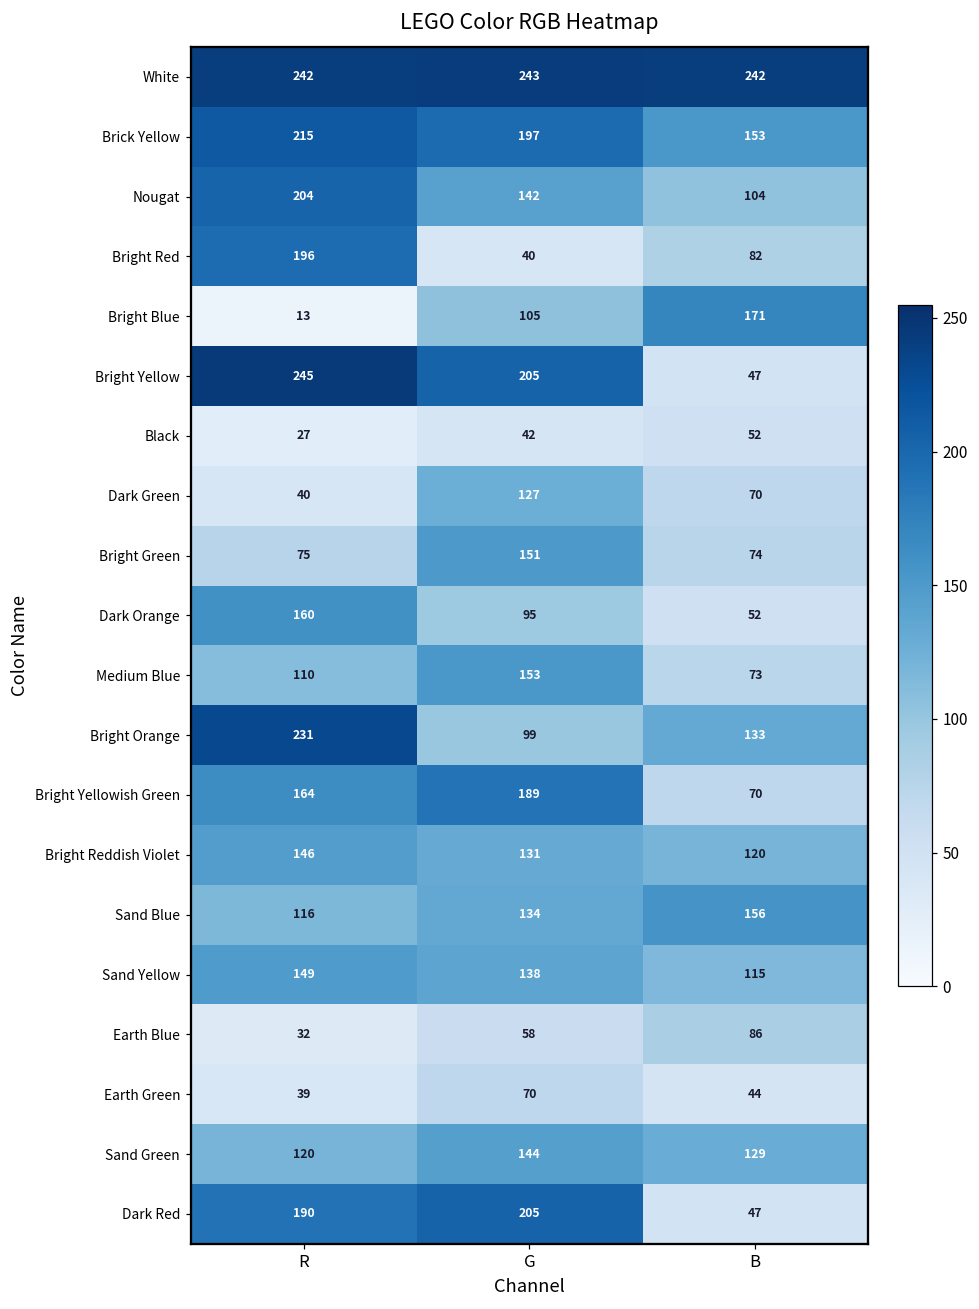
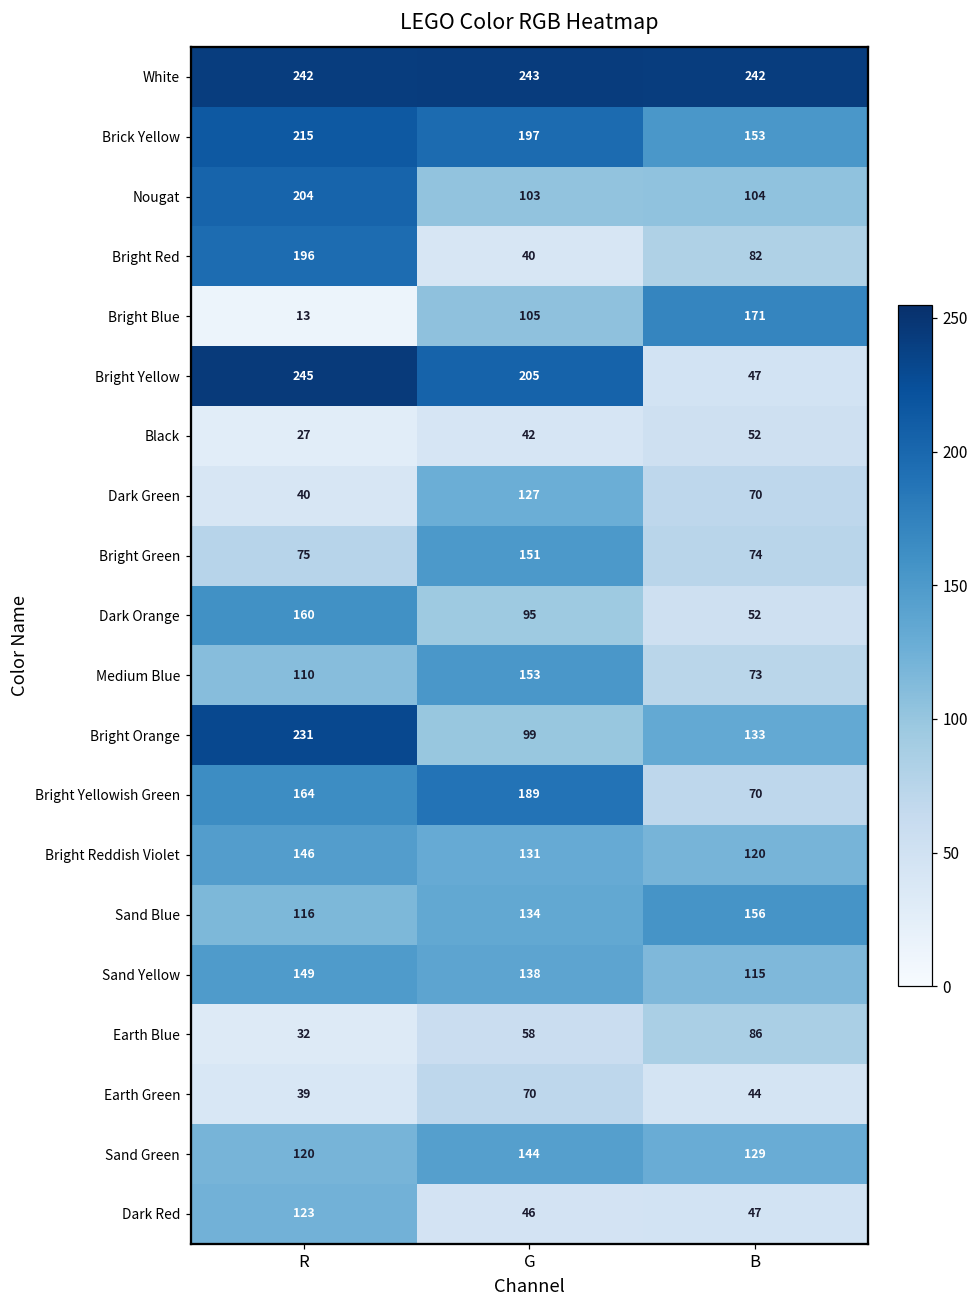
  {
    "White": {
      "R": 242,
      "G": 243,
      "B": 242
    },
    "Brick Yellow": {
      "R": 215,
      "G": 197,
      "B": 153
    },
    "Nougat": {
      "R": 204,
-     "G": 142,
+     "G": 103,
      "B": 104
    },
    "Bright Red": {
      "R": 196,
      "G": 40,
      "B": 82
    },
    "Bright Blue": {
      "R": 13,
      "G": 105,
      "B": 171
    },
    "Bright Yellow": {
      "R": 245,
      "G": 205,
      "B": 47
    },
    "Black": {
      "R": 27,
      "G": 42,
      "B": 52
    },
    "Dark Green": {
      "R": 40,
      "G": 127,
      "B": 70
    },
    "Bright Green": {
      "R": 75,
      "G": 151,
      "B": 74
    },
    "Dark Orange": {
      "R": 160,
      "G": 95,
      "B": 52
    },
    "Medium Blue": {
      "R": 110,
      "G": 153,
      "B": 73
    },
    "Bright Orange": {
      "R": 231,
      "G": 99,
      "B": 133
    },
    "Bright Yellowish Green": {
      "R": 164,
      "G": 189,
      "B": 70
    },
    "Bright Reddish Violet": {
      "R": 146,
      "G": 131,
      "B": 120
    },
    "Sand Blue": {
      "R": 116,
      "G": 134,
      "B": 156
    },
    "Sand Yellow": {
      "R": 149,
      "G": 138,
      "B": 115
    },
    "Earth Blue": {
      "R": 32,
      "G": 58,
      "B": 86
    },
    "Earth Green": {
      "R": 39,
      "G": 70,
      "B": 44
    },
    "Sand Green": {
      "R": 120,
      "G": 144,
      "B": 129
    },
    "Dark Red": {
-     "R": 190,
-     "G": 205,
+     "R": 123,
+     "G": 46,
      "B": 47
    }
  }
